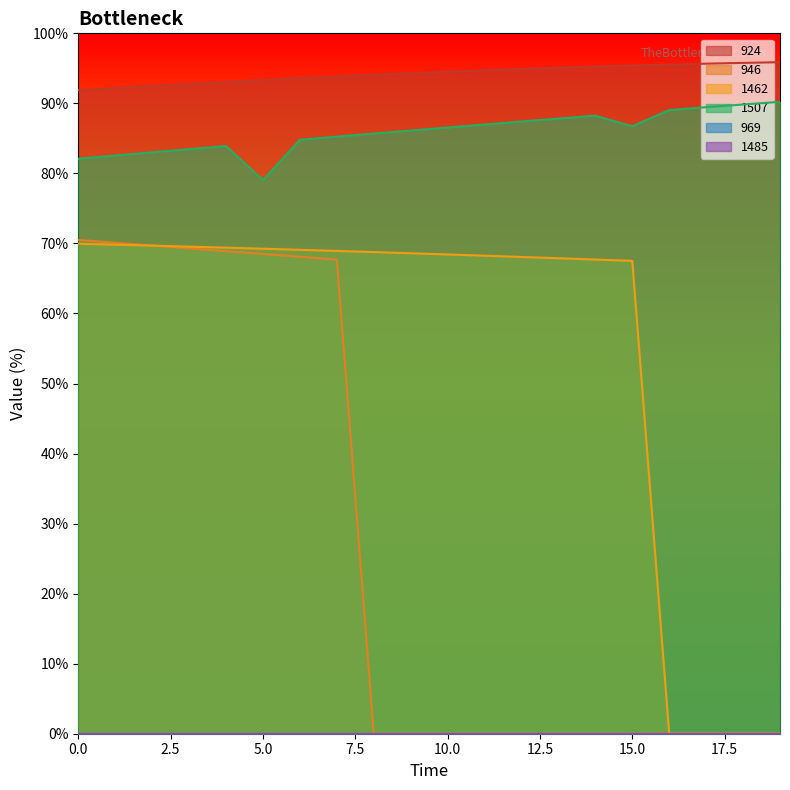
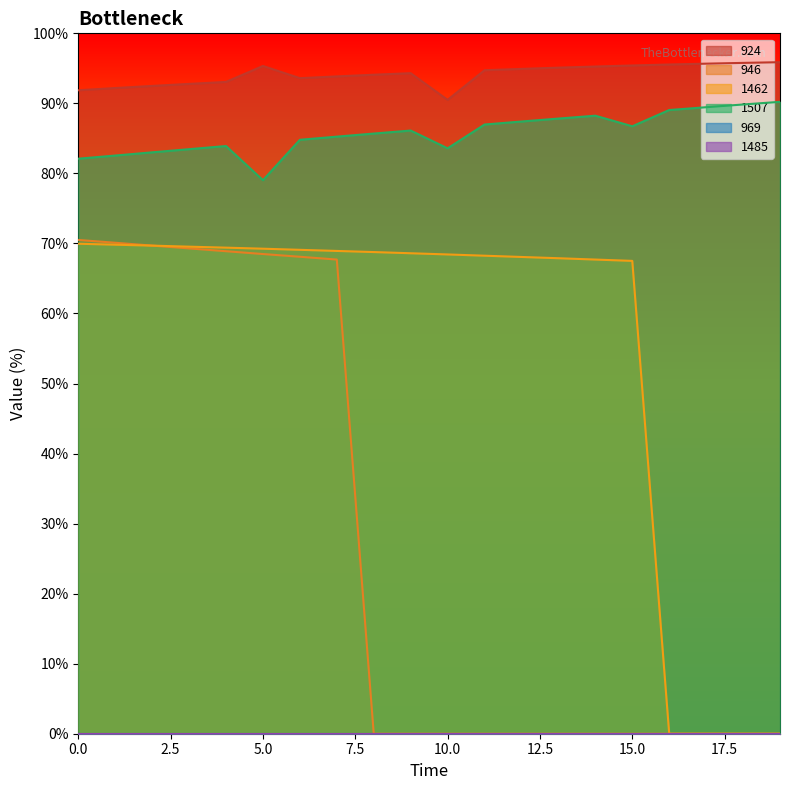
  {
    "924": {
      "0.0": "92%",
-     "5.0": "93%",
-     "10.0": "95%",
+     "5.0": "95%",
+     "10.0": "91%",
      "15.0": "95%"
    },
    "1507": {
      "0.0": "82%",
      "5.0": "79%",
-     "10.0": "87%",
+     "10.0": "84%",
      "15.0": "87%"
    },
    "1485": {
      "0.0": "0%",
      "5.0": "0%"
    }
  }
